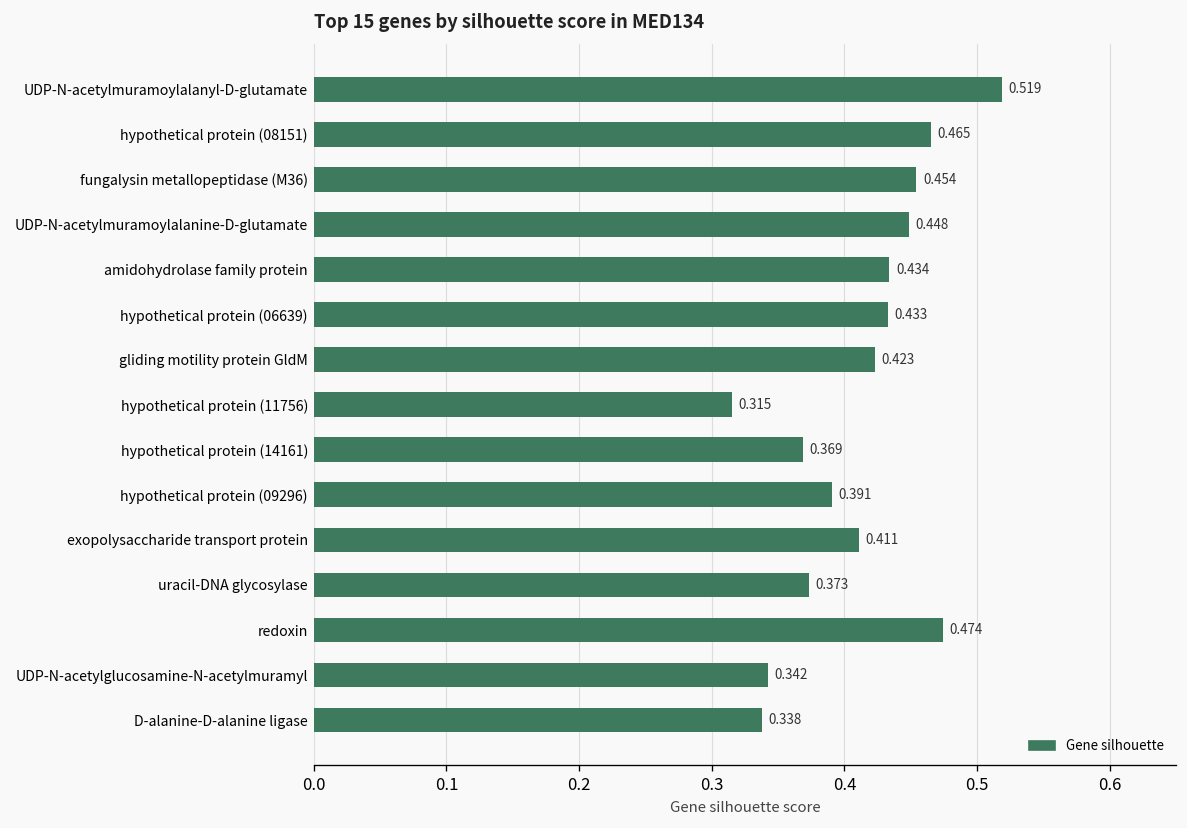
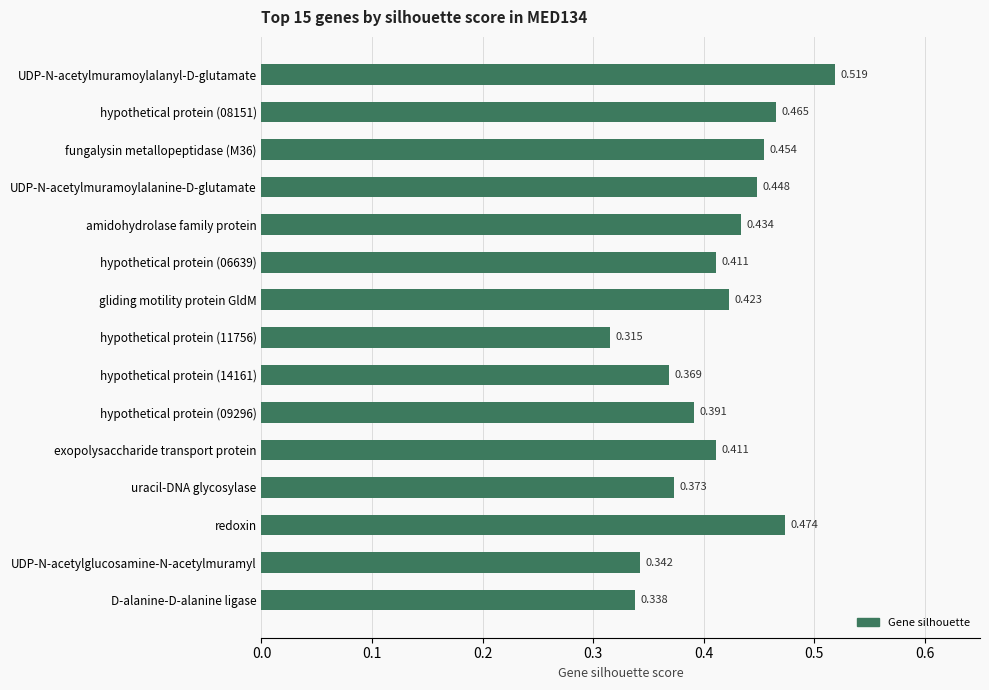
  {
    "UDP-N-acetylmuramoylalanyl-D-glutamate": 0.519,
    "hypothetical protein (08151)": 0.465,
    "fungalysin metallopeptidase (M36)": 0.454,
    "UDP-N-acetylmuramoylalanine-D-glutamate": 0.448,
    "amidohydrolase family protein": 0.434,
-   "hypothetical protein (06639)": 0.433,
+   "hypothetical protein (06639)": 0.411,
    "gliding motility protein GldM": 0.423,
    "hypothetical protein (11756)": 0.315,
    "hypothetical protein (14161)": 0.369,
    "hypothetical protein (09296)": 0.391,
    "exopolysaccharide transport protein": 0.411,
    "uracil-DNA glycosylase": 0.373,
    "redoxin": 0.474,
    "UDP-N-acetylglucosamine-N-acetylmuramyl": 0.342,
    "D-alanine-D-alanine ligase": 0.338
  }
